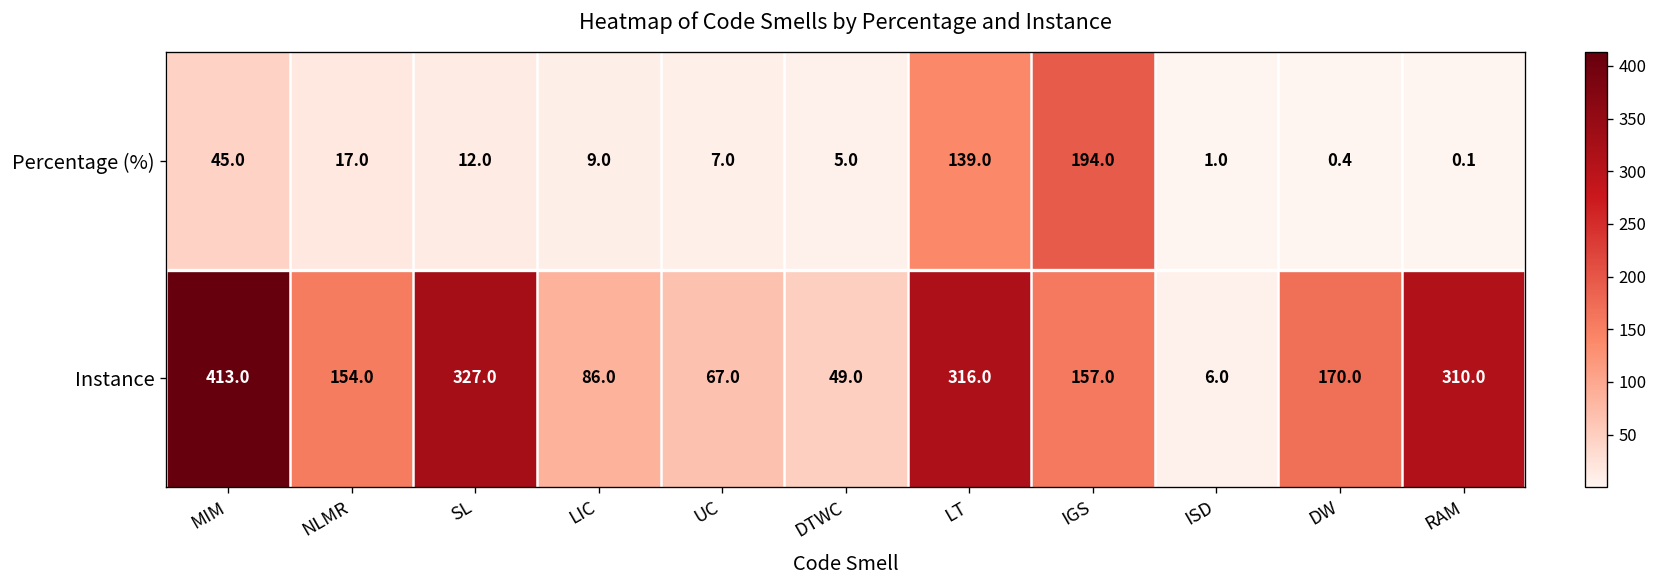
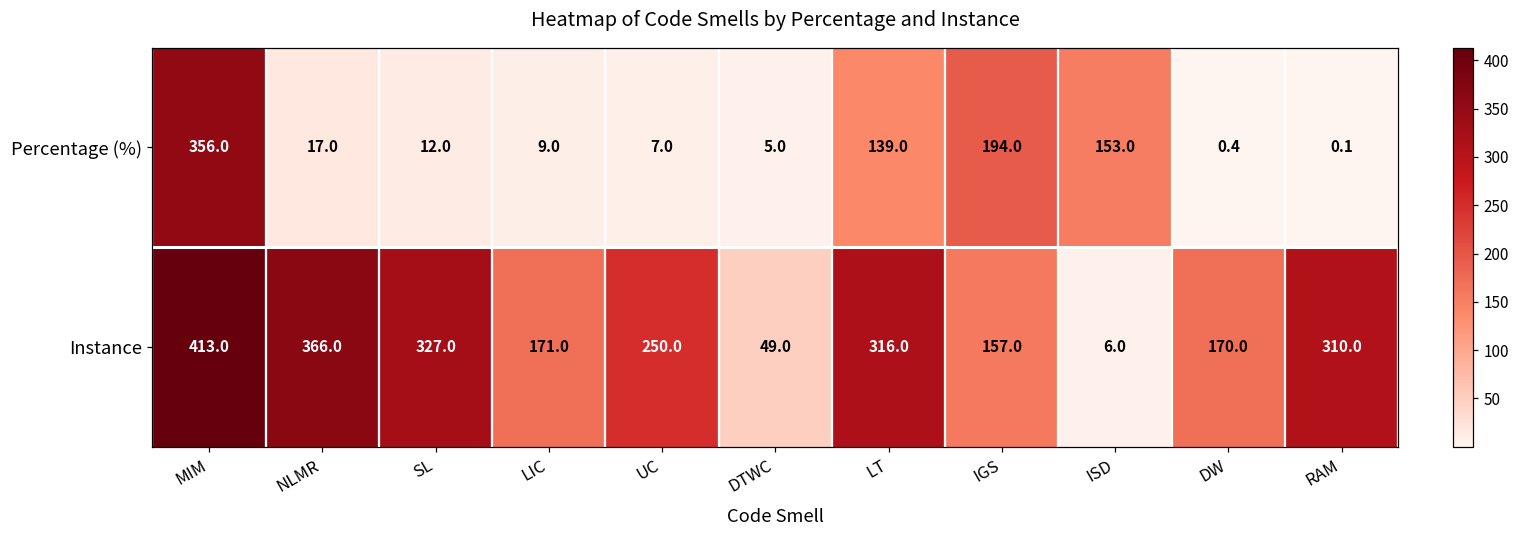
  {
    "Percentage (%)": {
-     "MIM": 45.0,
+     "MIM": 356.0,
      "NLMR": 17.0,
      "SL": 12.0,
      "LIC": 9.0,
      "UC": 7.0,
      "DTWC": 5.0,
      "LT": 139.0,
      "IGS": 194.0,
-     "ISD": 1.0,
+     "ISD": 153.0,
      "DW": 0.4,
      "RAM": 0.1
    },
    "Instance": {
      "MIM": 413.0,
-     "NLMR": 154.0,
+     "NLMR": 366.0,
      "SL": 327.0,
-     "LIC": 86.0,
-     "UC": 67.0,
+     "LIC": 171.0,
+     "UC": 250.0,
      "DTWC": 49.0,
      "LT": 316.0,
      "IGS": 157.0,
      "ISD": 6.0,
      "DW": 170.0,
      "RAM": 310.0
    }
  }
